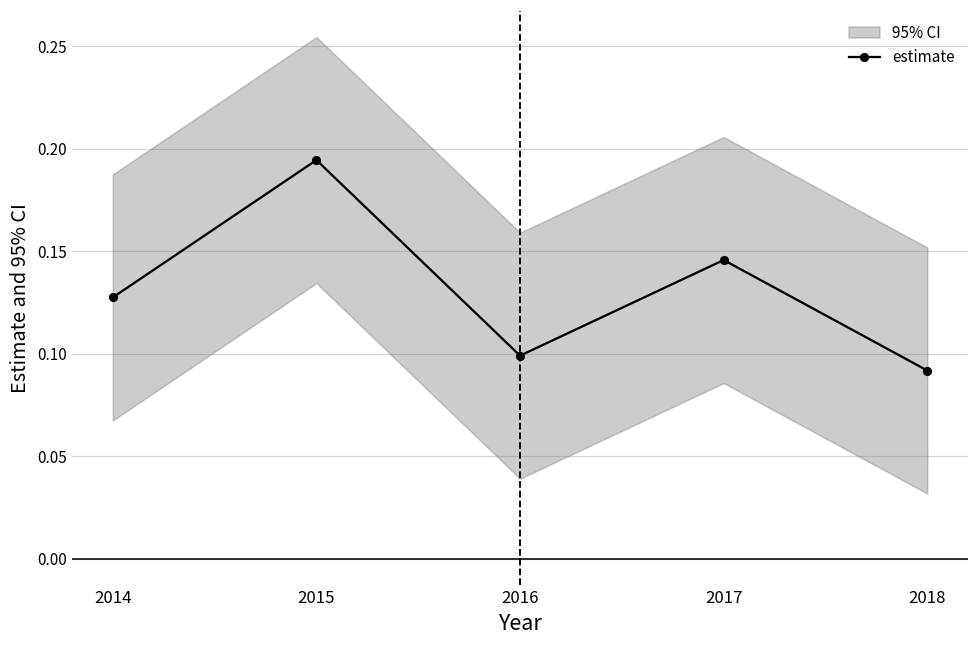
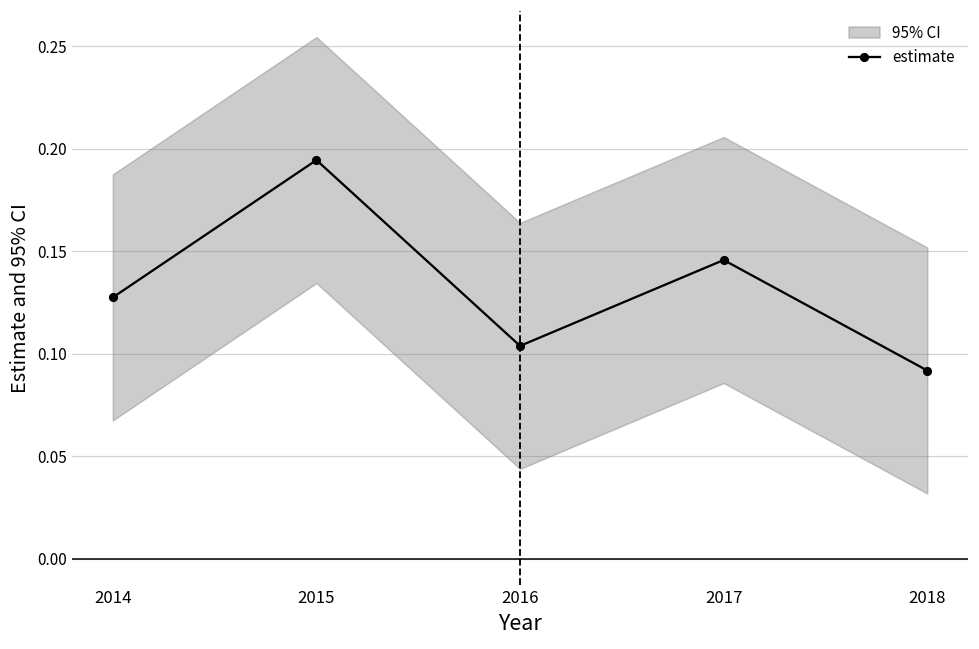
  {
    "estimate": {
      "2014": 0.127,
      "2015": 0.194,
-     "2016": 0.099,
+     "2016": 0.104,
      "2017": 0.146,
      "2018": 0.092
    }
  }
